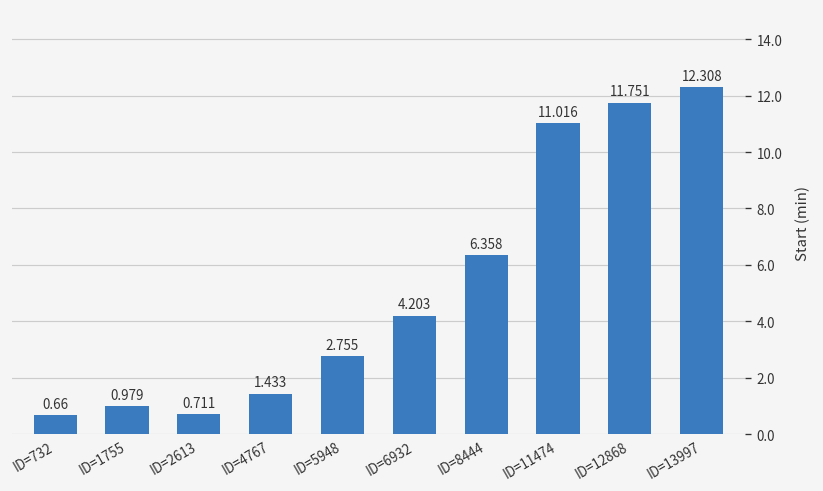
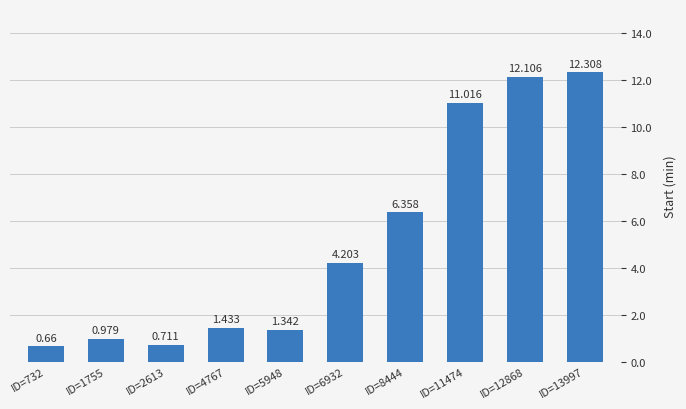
  {
    "ID=732": 0.66,
    "ID=1755": 0.979,
    "ID=2613": 0.711,
    "ID=4767": 1.433,
-   "ID=5948": 2.755,
+   "ID=5948": 1.342,
    "ID=6932": 4.203,
    "ID=8444": 6.358,
    "ID=11474": 11.016,
-   "ID=12868": 11.751,
+   "ID=12868": 12.106,
    "ID=13997": 12.308
  }
